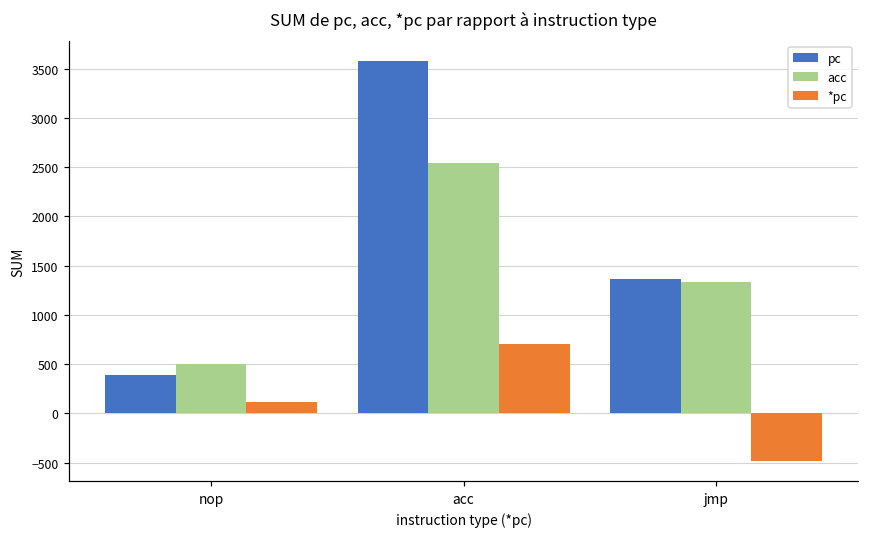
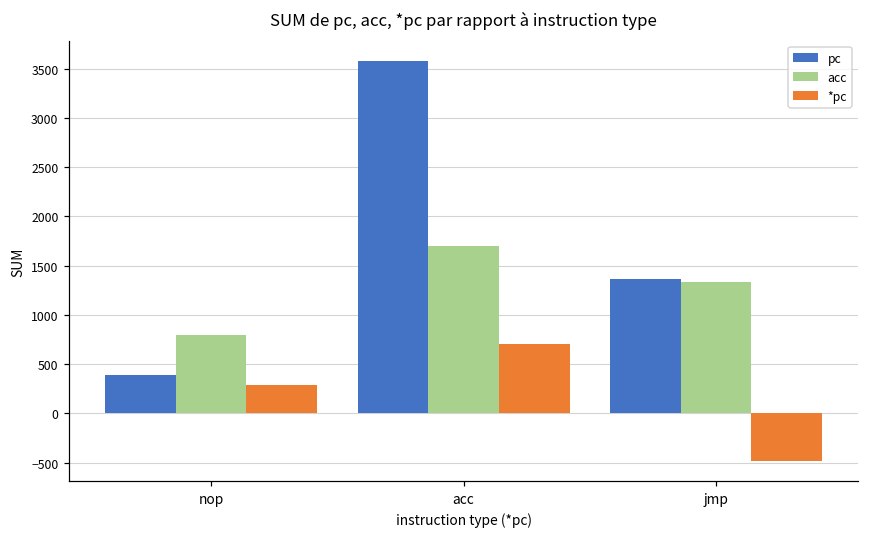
  {
    "pc": {
      "nop": 400,
      "acc": 3600,
      "jmp": 1400
    },
    "acc": {
-     "nop": 500,
-     "acc": 2500,
+     "nop": 800,
+     "acc": 1700,
      "jmp": 1300
    },
    "*pc": {
-     "nop": 100,
+     "nop": 300,
      "acc": 700,
      "jmp": -500
    }
  }
